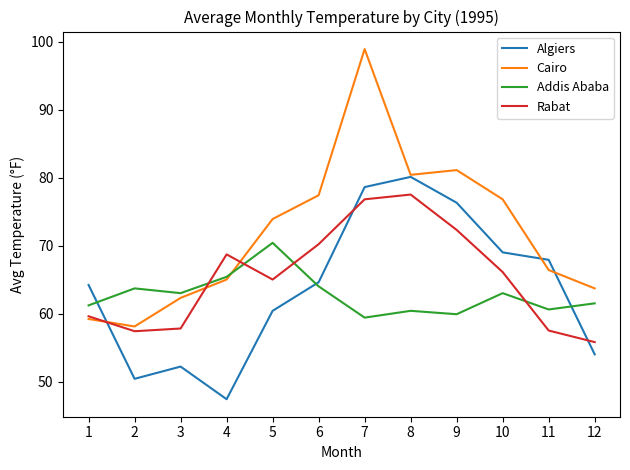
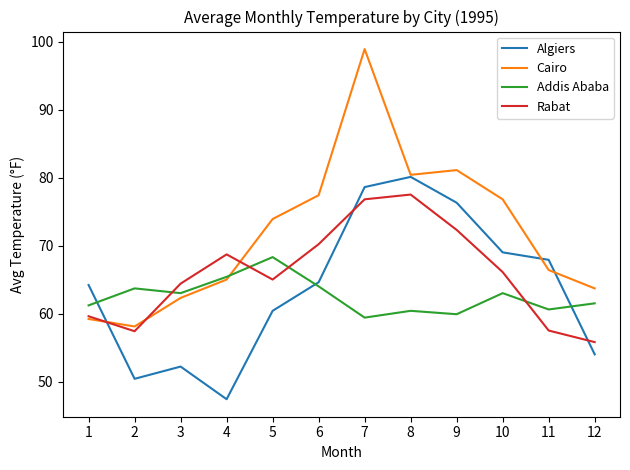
  {
    "Algiers": {
      "1": 64,
      "2": 50,
      "3": 52,
      "4": 47,
      "5": 60,
      "6": 65,
      "7": 79,
      "9": 76,
      "10": 69,
      "11": 68,
      "12": 54
    },
    "Cairo": {
      "1": 59,
      "2": 58,
      "3": 62,
      "4": 65,
      "5": 74,
      "6": 77,
      "7": 99,
      "9": 81,
      "10": 77,
      "11": 66,
      "12": 64
    },
    "Addis Ababa": {
      "1": 61,
      "2": 64,
      "3": 63,
      "4": 65,
-     "5": 70,
+     "5": 68,
      "6": 64,
      "7": 59,
      "8": 60,
      "9": 60,
      "10": 63,
      "11": 61,
      "12": 62
    },
    "Rabat": {
      "1": 60,
      "2": 57,
-     "3": 58,
+     "3": 64,
      "4": 69,
      "5": 65,
      "6": 70,
      "7": 77,
      "8": 78,
      "9": 72,
      "10": 66,
      "11": 58,
      "12": 56
    }
  }
